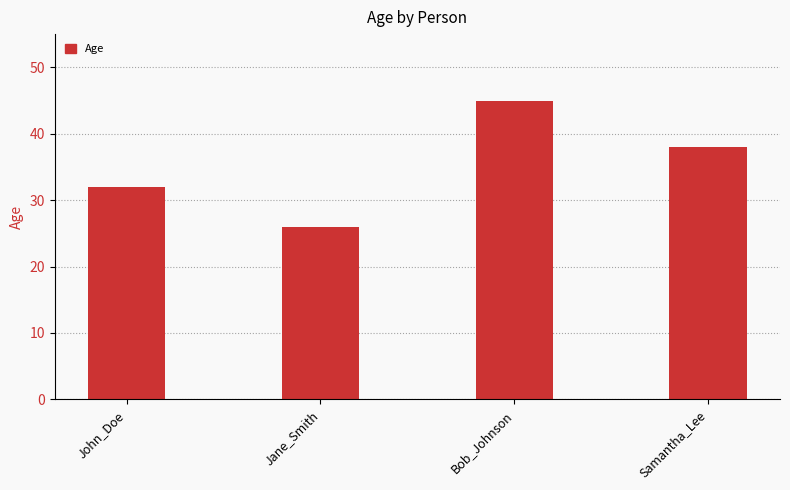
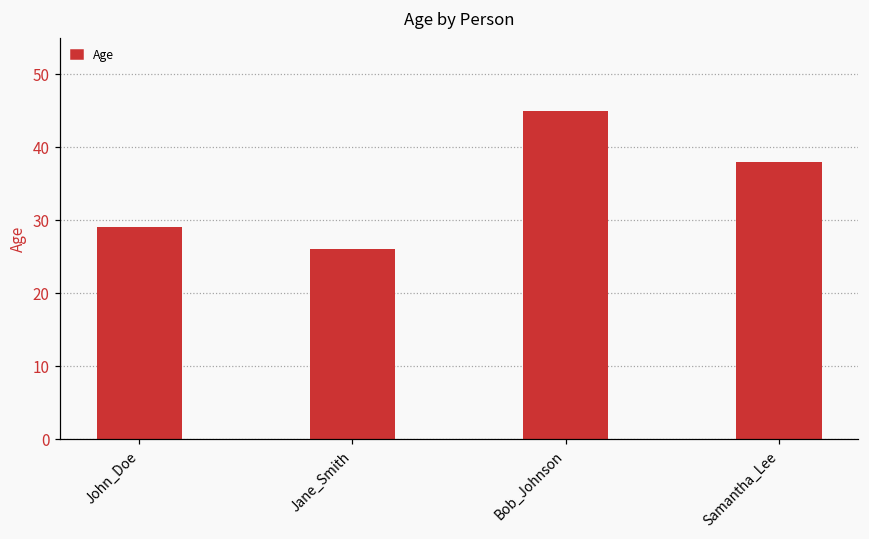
  {
-   "John_Doe": 32,
+   "John_Doe": 29,
    "Jane_Smith": 26,
    "Bob_Johnson": 45,
    "Samantha_Lee": 38
  }
